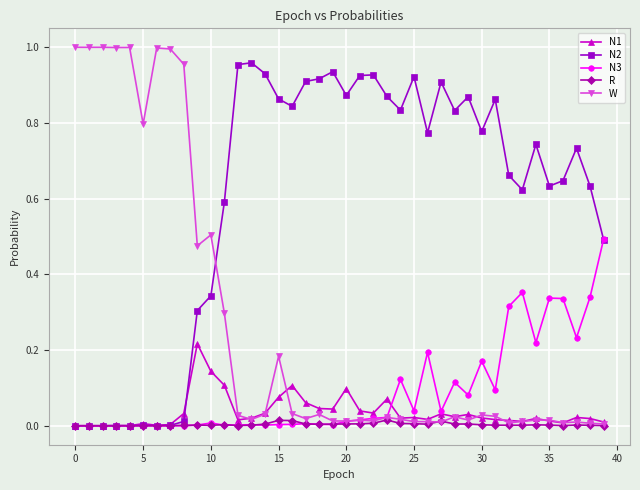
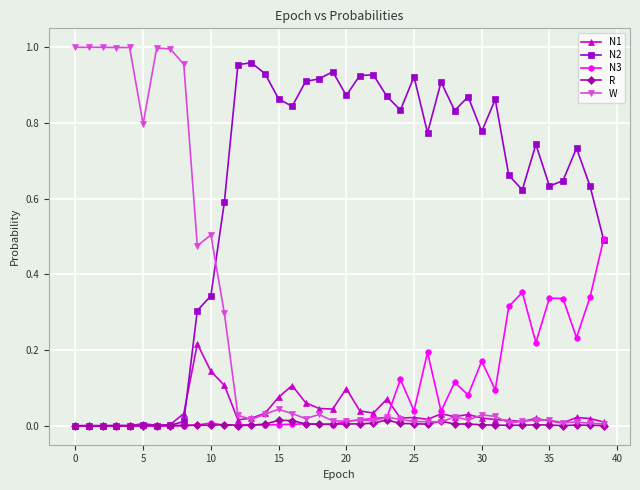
  {
    "N3": {
      "15": 0.00,
      "25": 0.04,
      "30": 0.17,
      "35": 0.34
    },
    "W": {
      "0": 1.00,
      "5": 0.80,
      "10": 0.50,
-     "15": 0.18,
+     "15": 0.04,
      "30": 0.03
    }
  }
